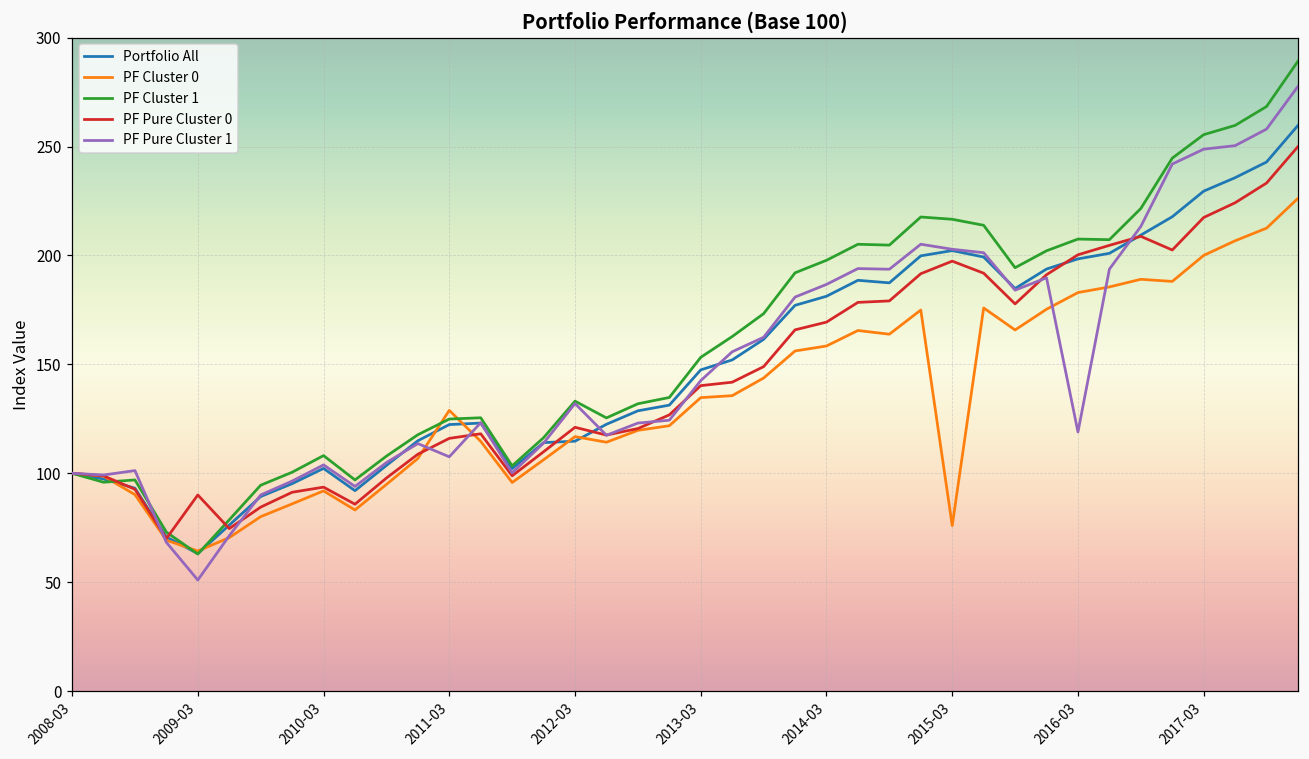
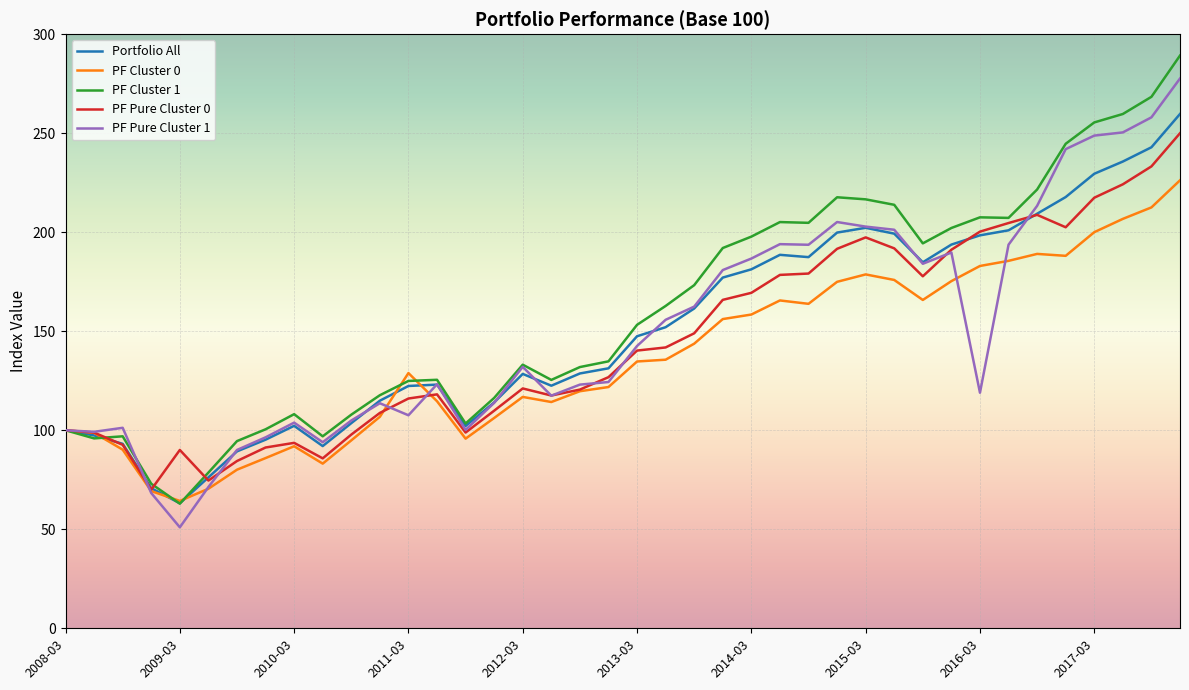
  {
    "Portfolio All": {
      "2010-03": 102,
      "2011-03": 122,
-     "2012-03": 115,
+     "2012-03": 128,
      "2013-03": 147,
      "2014-03": 181,
      "2016-03": 198,
      "2017-03": 230
    },
    "PF Cluster 0": {
      "2010-03": 92,
      "2011-03": 129,
      "2012-03": 117,
      "2013-03": 135,
      "2014-03": 158,
-     "2015-03": 76,
+     "2015-03": 179,
      "2016-03": 183,
      "2017-03": 200
    },
    "PF Cluster 1": {
      "2010-03": 108,
      "2011-03": 125,
      "2013-03": 153,
      "2014-03": 198,
      "2015-03": 217,
      "2016-03": 208,
      "2017-03": 255
    },
    "PF Pure Cluster 0": {
      "2009-03": 90,
      "2010-03": 94,
      "2011-03": 116,
      "2012-03": 121,
      "2013-03": 140,
      "2014-03": 169,
      "2015-03": 197,
      "2016-03": 200,
      "2017-03": 217
    },
    "PF Pure Cluster 1": {
      "2009-03": 51,
      "2010-03": 104,
      "2011-03": 108,
      "2013-03": 143,
      "2014-03": 187,
      "2016-03": 119,
      "2017-03": 249
    }
  }
